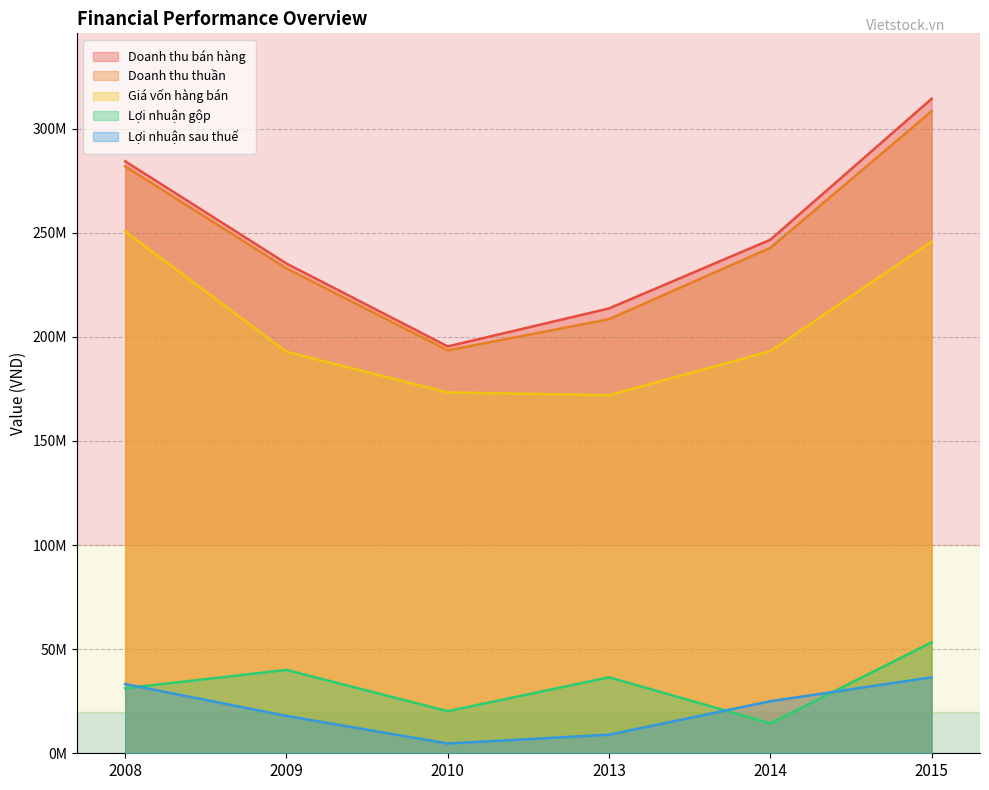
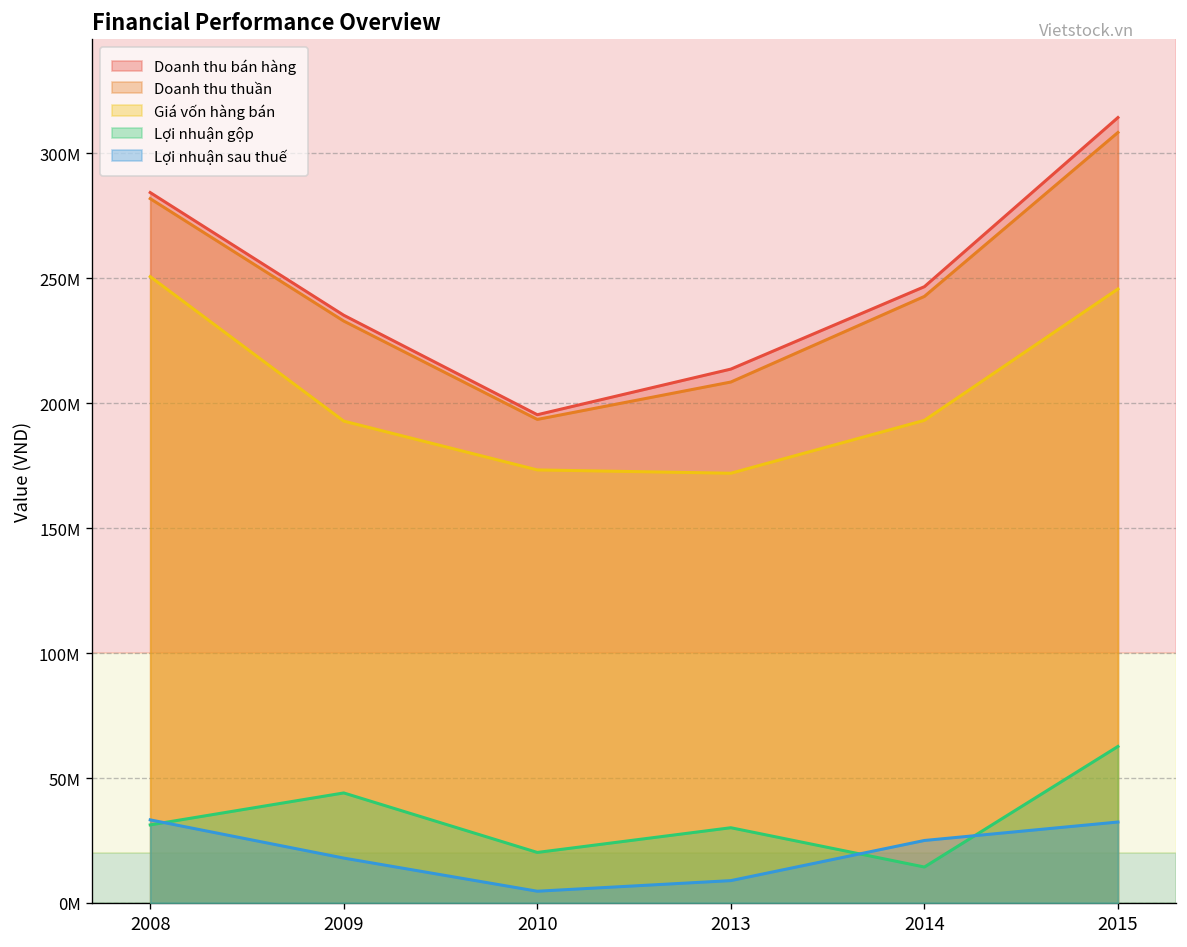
  {
    "Lợi nhuận gộp": {
      "2008": 31000000,
-     "2009": 40000000,
+     "2009": 44000000,
      "2010": 20000000,
-     "2013": 37000000,
+     "2013": 30000000,
      "2014": 14000000,
-     "2015": 53000000
+     "2015": 63000000
    },
    "Lợi nhuận sau thuế": {
      "2008": 33000000,
      "2009": 18000000,
      "2010": 5000000,
      "2013": 9000000,
      "2014": 25000000,
-     "2015": 36000000
+     "2015": 32000000
    }
  }
